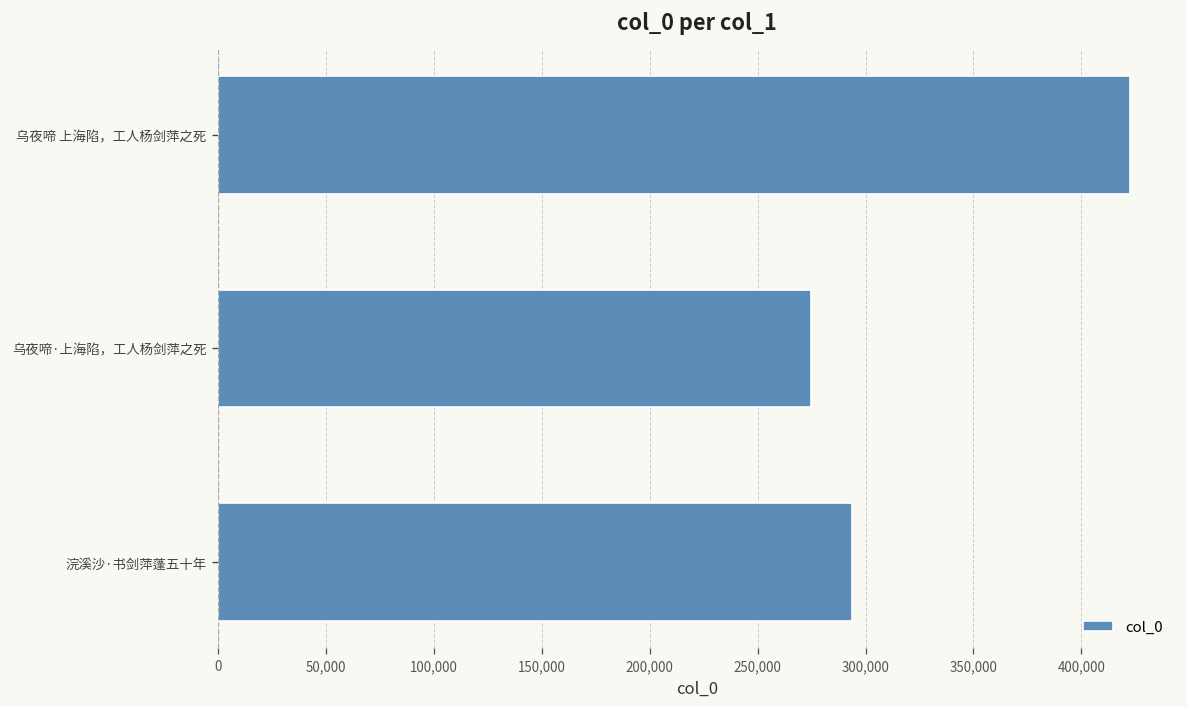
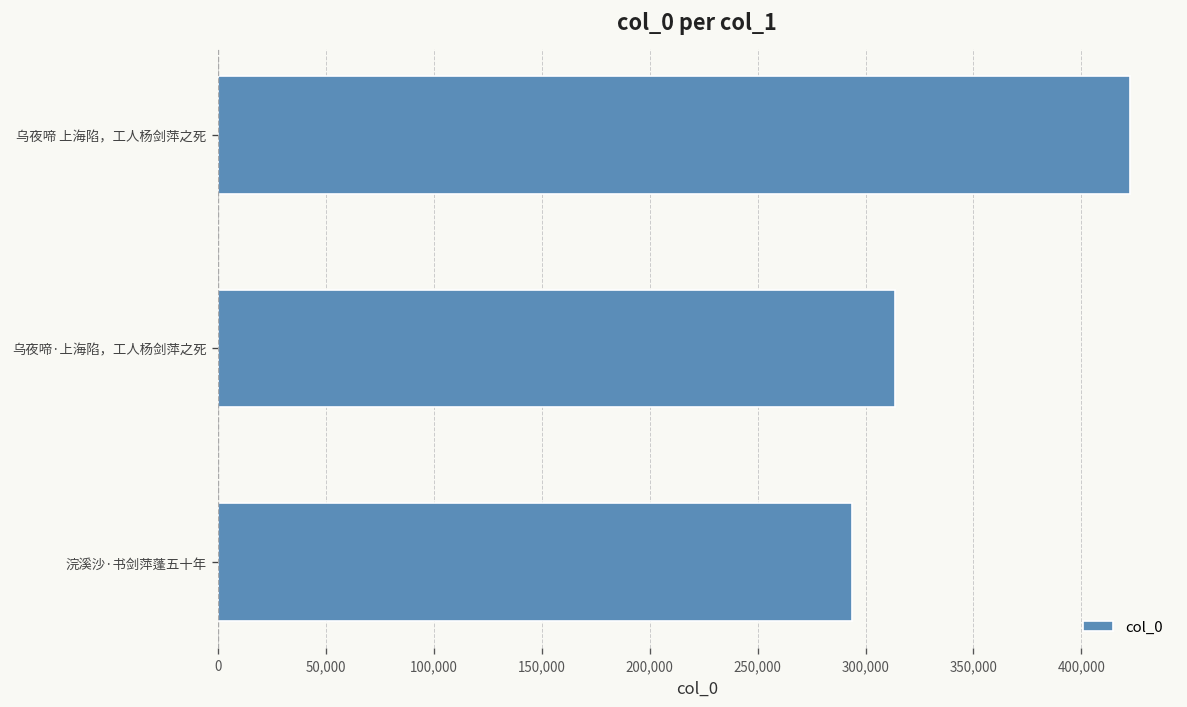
  {
    "乌夜啼 上海陷，工人杨剑萍之死": "423,000",
-   "乌夜啼·上海陷，工人杨剑萍之死": "275,000",
+   "乌夜啼·上海陷，工人杨剑萍之死": "314,000",
    "浣溪沙·书剑萍蓬五十年": "294,000"
  }
